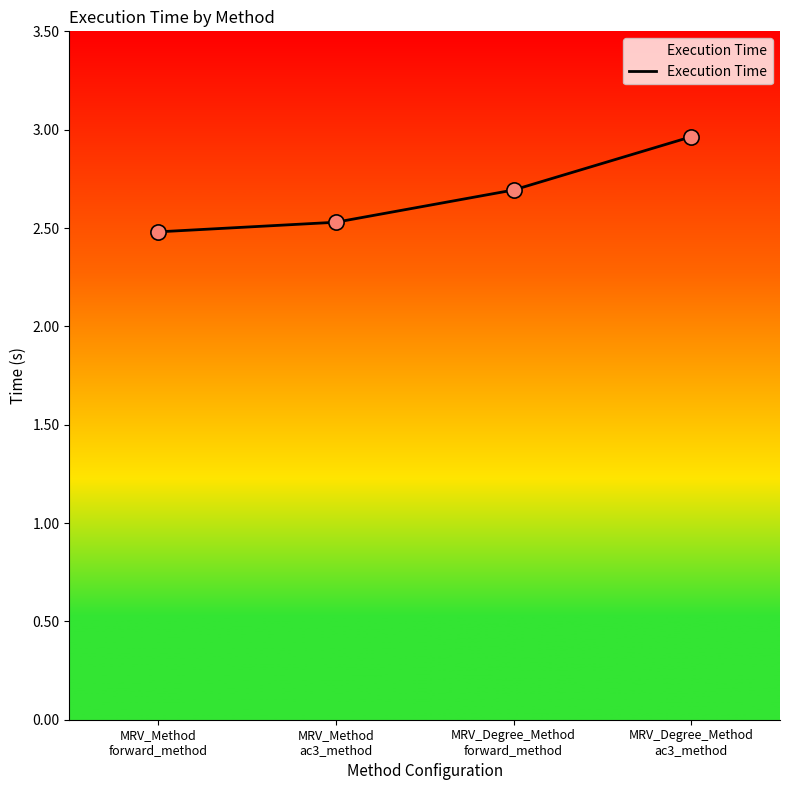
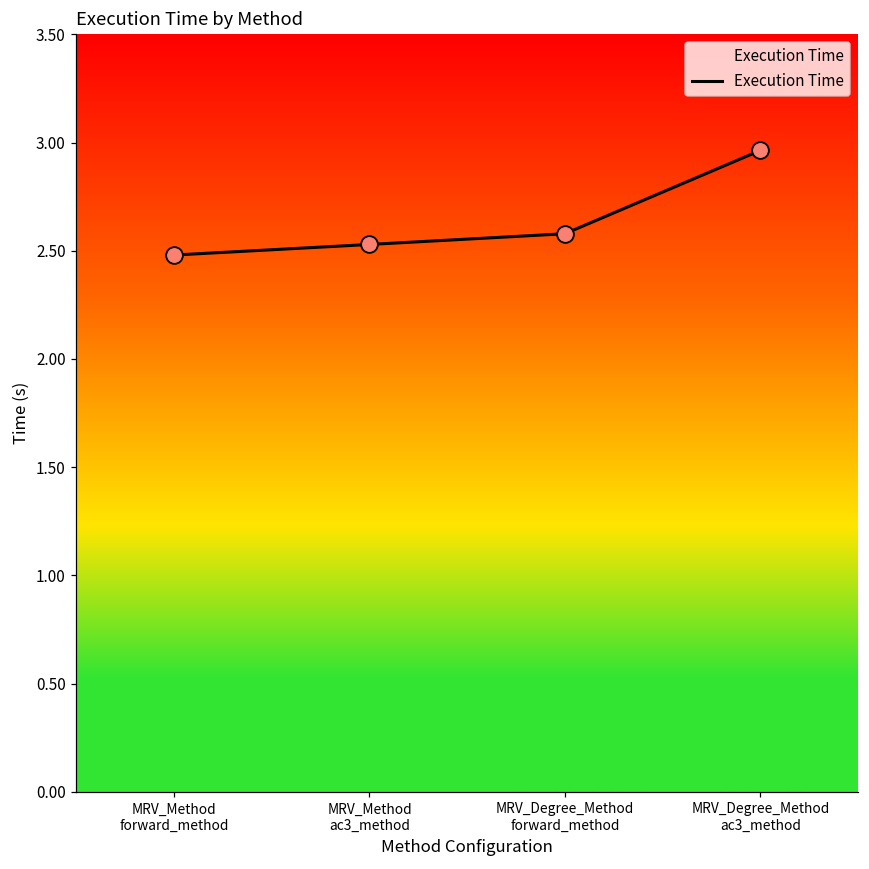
  {
    "MRV_Method forward_method": 2.48,
    "MRV_Method ac3_method": 2.53,
-   "MRV_Degree_Method forward_method": 2.69,
+   "MRV_Degree_Method forward_method": 2.58,
    "MRV_Degree_Method ac3_method": 2.96
  }
